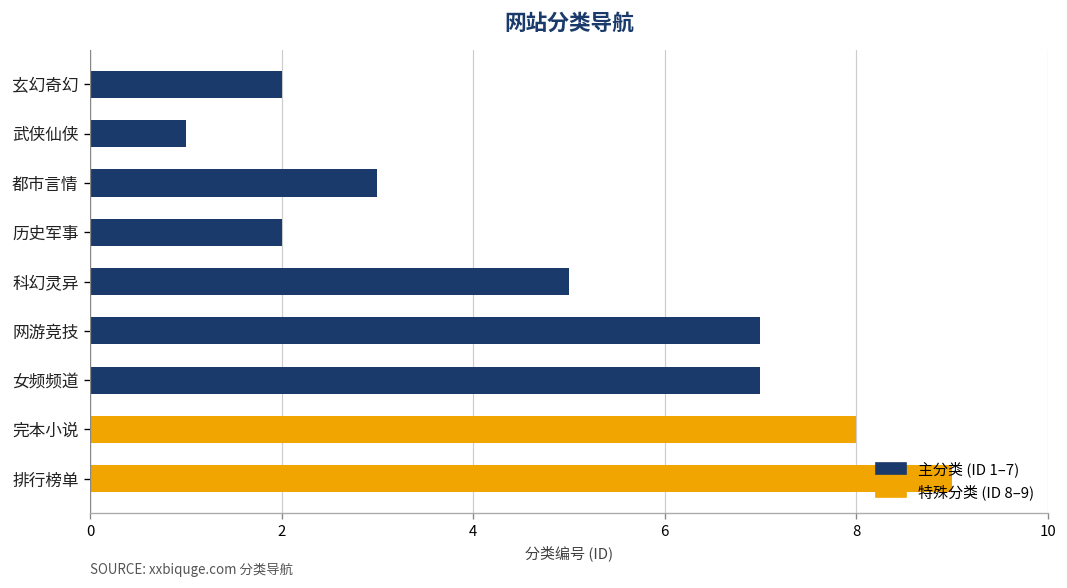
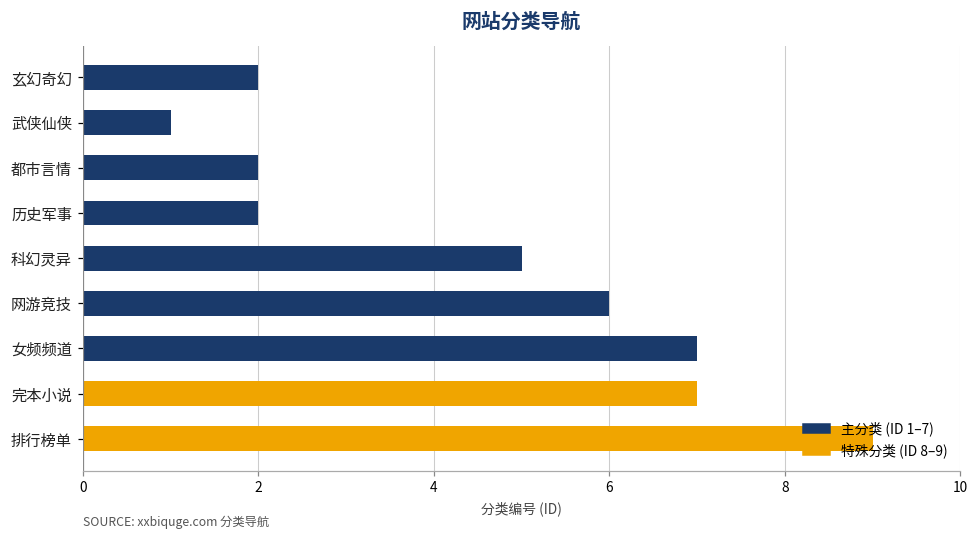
  {
    "玄幻奇幻": 2,
    "武侠仙侠": 1,
-   "都市言情": 3,
+   "都市言情": 2,
    "历史军事": 2,
    "科幻灵异": 5,
-   "网游竞技": 7,
+   "网游竞技": 6,
    "女频频道": 7,
-   "完本小说": 8,
+   "完本小说": 7,
    "排行榜单": 9
  }
